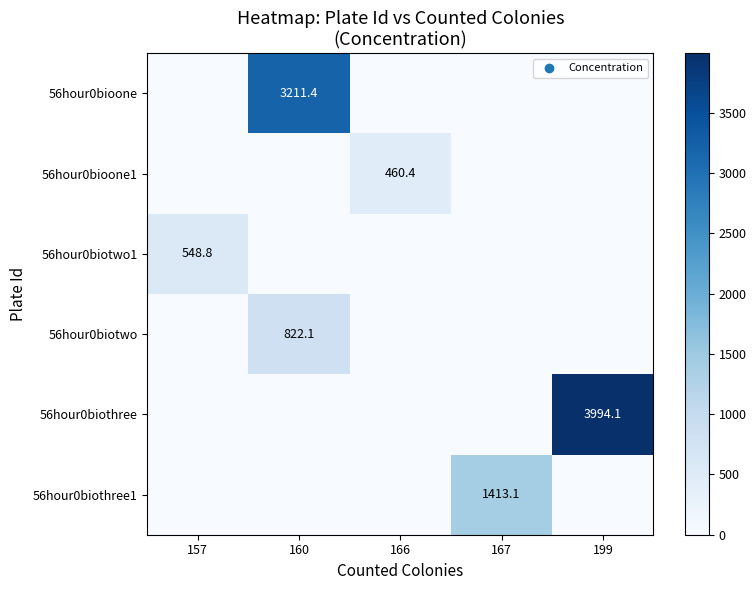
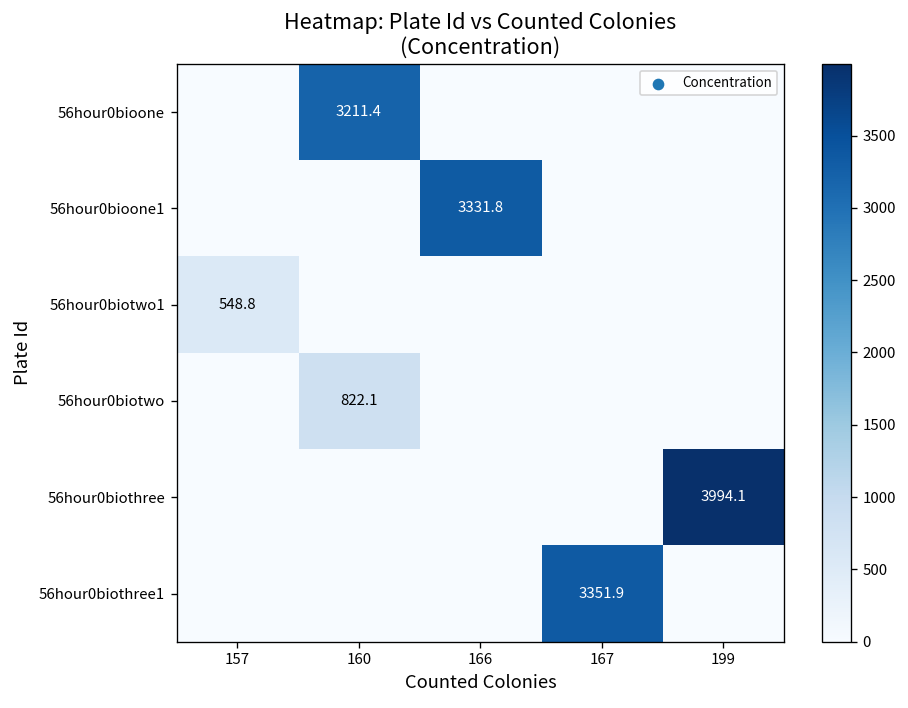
  {
    "56hour0bioone": {
      "160": 3211.4
    },
    "56hour0bioone1": {
-     "166": 460.4
+     "166": 3331.8
    },
    "56hour0biotwo1": {
      "157": 548.8
    },
    "56hour0biotwo": {
      "160": 822.1
    },
    "56hour0biothree": {
      "199": 3994.1
    },
    "56hour0biothree1": {
-     "167": 1413.1
+     "167": 3351.9
    }
  }
